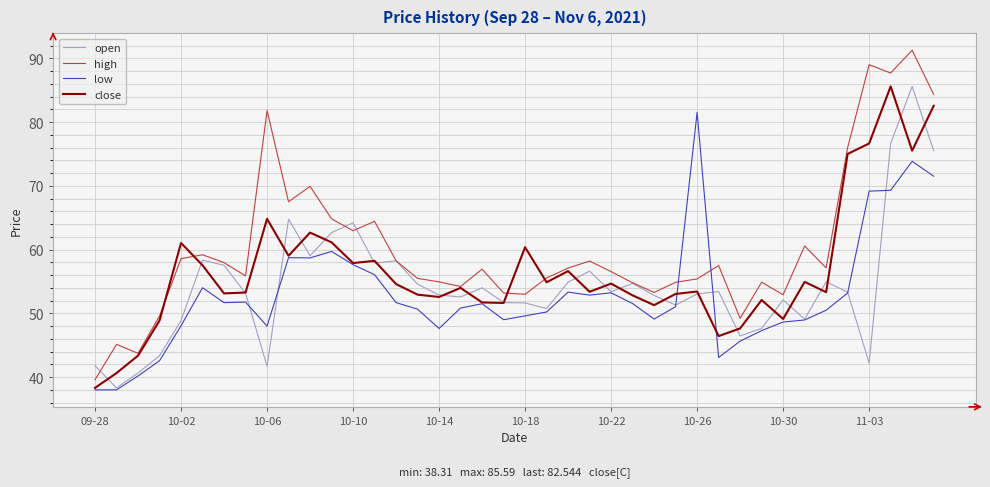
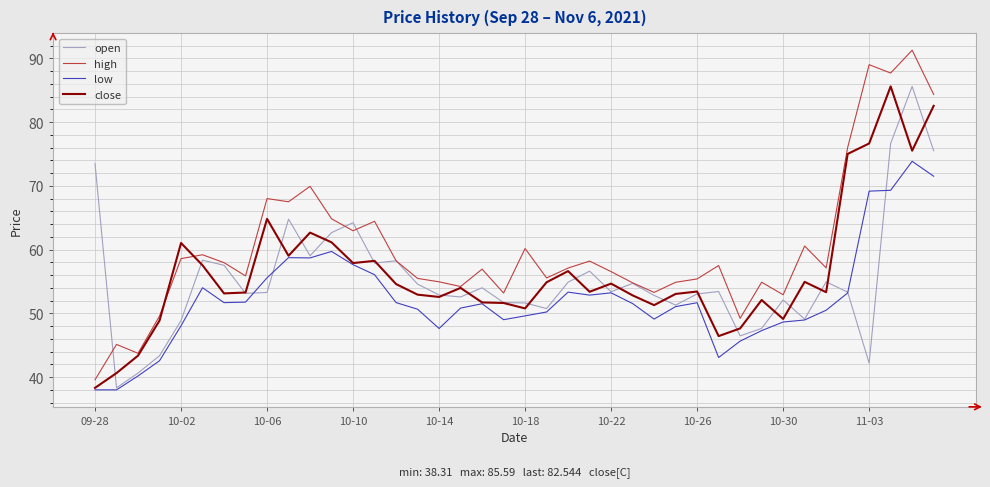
  {
    "open": {
-     "09-28": 42,
+     "09-28": 73,
      "10-02": 49,
-     "10-06": 42,
+     "10-06": 53,
      "10-10": 64,
      "10-18": 52,
      "10-30": 52,
      "11-03": 42
    },
    "high": {
      "09-28": 40,
      "10-02": 59,
-     "10-06": 82,
+     "10-06": 68,
      "10-10": 63,
      "10-14": 55,
-     "10-18": 53,
+     "10-18": 60,
      "10-22": 57,
      "10-26": 55,
      "10-30": 53,
      "11-03": 89
    },
    "low": {
      "10-02": 48,
-     "10-06": 48,
+     "10-06": 56,
      "10-14": 48,
      "10-18": 50,
-     "10-26": 82,
+     "10-26": 52,
      "10-30": 49,
      "11-03": 69
    },
    "close": {
      "10-02": 61,
      "10-06": 65,
-     "10-18": 60,
+     "10-18": 51,
      "10-22": 55,
      "10-30": 49,
      "11-03": 77
    }
  }
